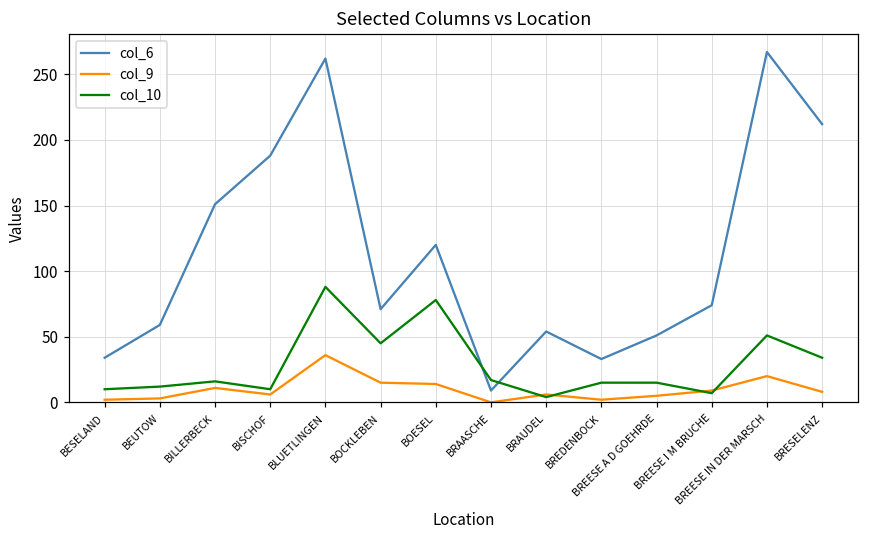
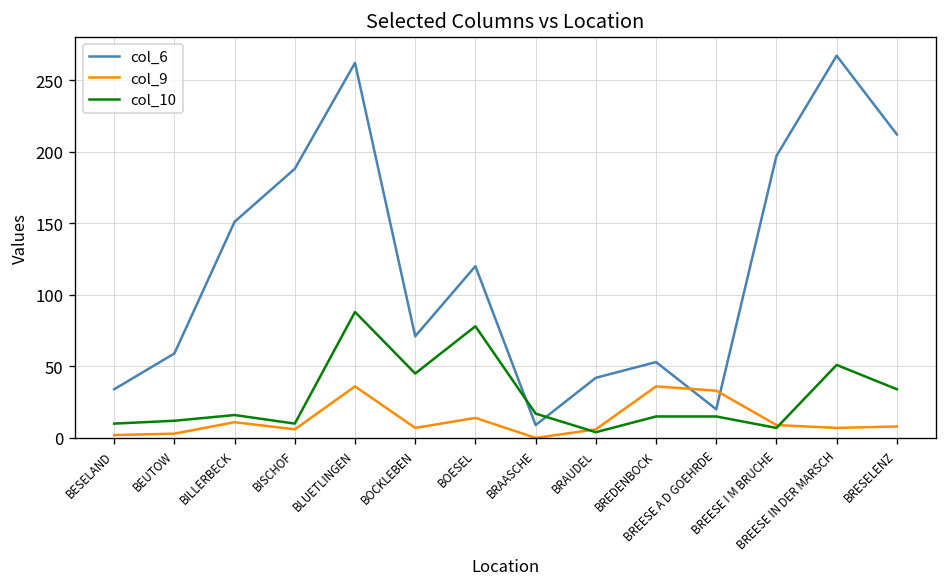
  {
    "col_6": {
      "BESELAND": 34,
      "BEUTOW": 59,
      "BILLERBECK": 151,
      "BISCHOF": 188,
      "BLUETLINGEN": 262,
      "BOCKLEBEN": 71,
      "BOESEL": 120,
      "BRAASCHE": 9,
-     "BRAUDEL": 54,
-     "BREDENBOCK": 33,
-     "BREESE A D GOEHRDE": 51,
-     "BREESE I M BRUCHE": 74,
+     "BRAUDEL": 42,
+     "BREDENBOCK": 53,
+     "BREESE A D GOEHRDE": 20,
+     "BREESE I M BRUCHE": 197,
      "BREESE IN DER MARSCH": 267,
      "BRESELENZ": 212
    },
    "col_9": {
      "BESELAND": 2,
      "BEUTOW": 3,
      "BILLERBECK": 11,
      "BISCHOF": 6,
      "BLUETLINGEN": 36,
-     "BOCKLEBEN": 15,
+     "BOCKLEBEN": 7,
      "BOESEL": 14,
      "BRAASCHE": 0,
-     "BREDENBOCK": 2,
-     "BREESE A D GOEHRDE": 5,
-     "BREESE IN DER MARSCH": 20,
+     "BREDENBOCK": 36,
+     "BREESE A D GOEHRDE": 33,
+     "BREESE IN DER MARSCH": 7,
      "BRESELENZ": 8
    },
    "col_10": {
      "BESELAND": 10,
      "BEUTOW": 12,
      "BILLERBECK": 16,
      "BISCHOF": 10,
      "BLUETLINGEN": 88,
      "BOCKLEBEN": 45,
      "BOESEL": 78,
      "BRAASCHE": 17,
      "BREDENBOCK": 15,
      "BREESE A D GOEHRDE": 15,
      "BREESE IN DER MARSCH": 51,
      "BRESELENZ": 34
    }
  }
